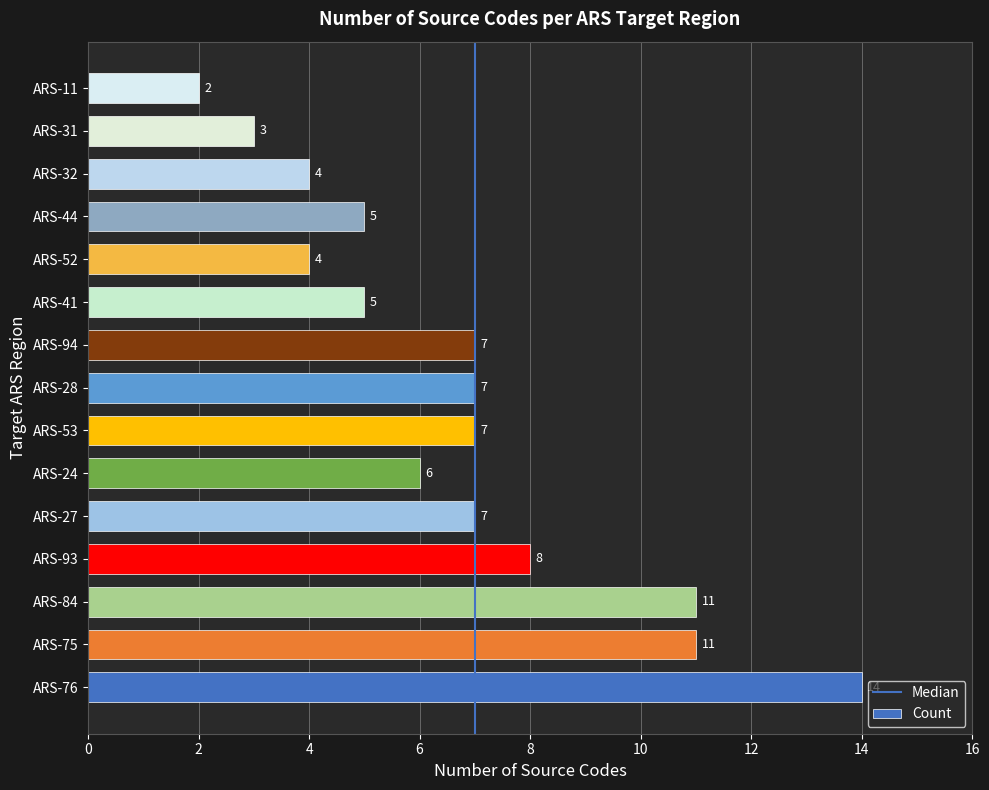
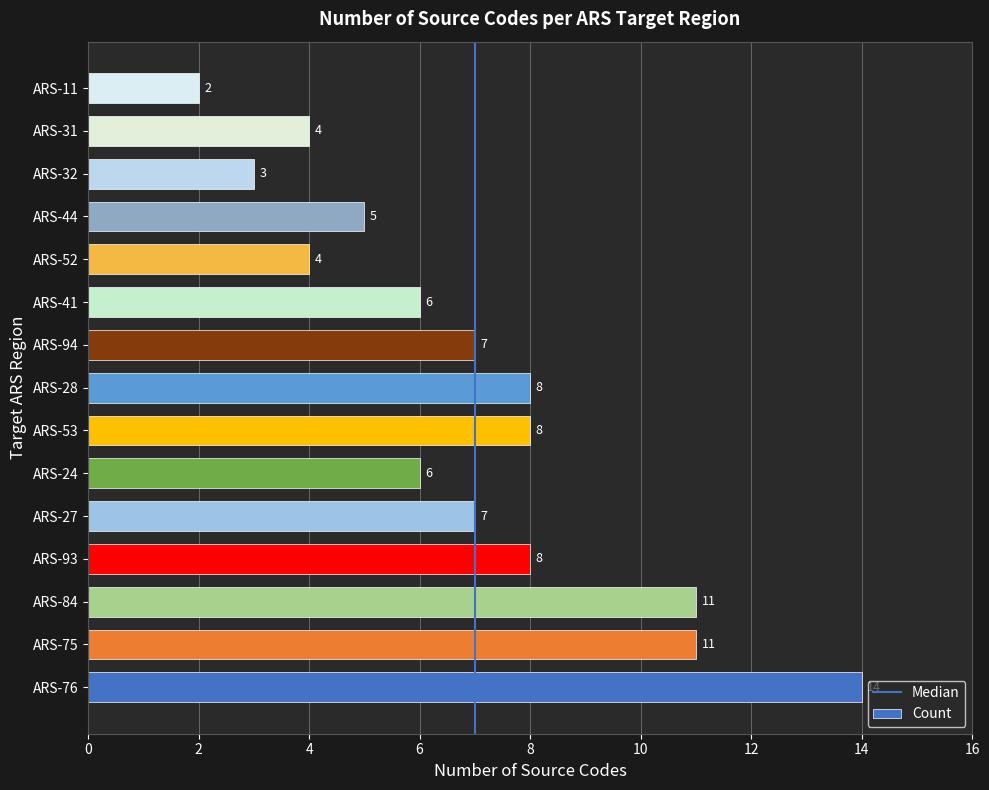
  {
    "ARS-11": 2,
-   "ARS-31": 3,
-   "ARS-32": 4,
+   "ARS-31": 4,
+   "ARS-32": 3,
    "ARS-44": 5,
    "ARS-52": 4,
-   "ARS-41": 5,
+   "ARS-41": 6,
    "ARS-94": 7,
-   "ARS-28": 7,
-   "ARS-53": 7,
+   "ARS-28": 8,
+   "ARS-53": 8,
    "ARS-24": 6,
    "ARS-27": 7,
    "ARS-93": 8,
    "ARS-84": 11,
    "ARS-75": 11
  }
